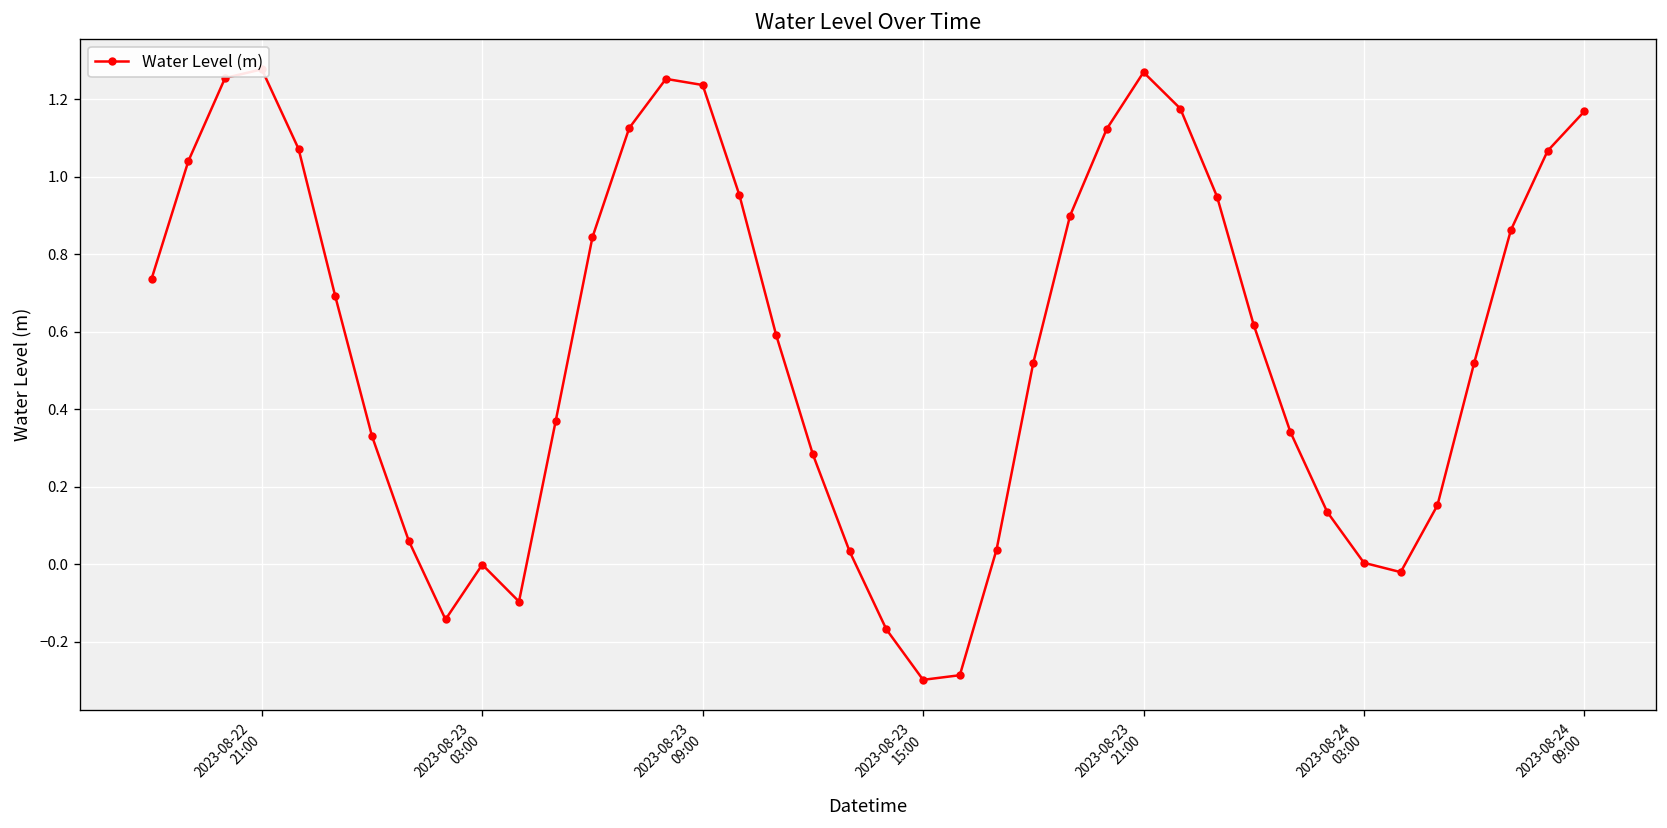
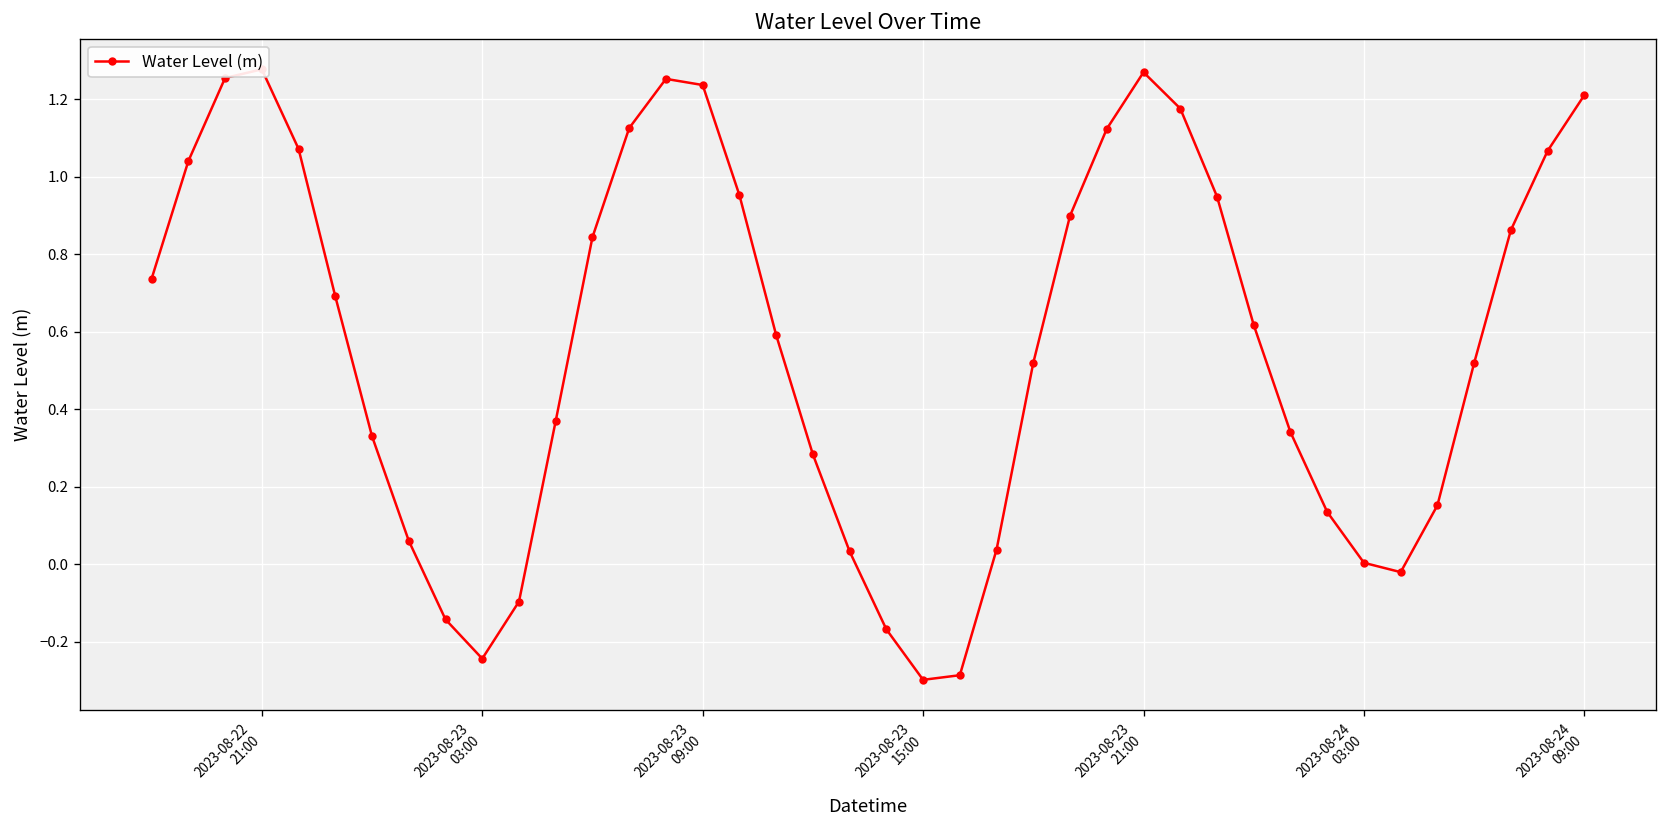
  {
-   "2023-08-23 03:00": 0.00,
+   "2023-08-23 03:00": -0.24,
    "2023-08-23 09:00": 1.24,
    "2023-08-23 15:00": -0.30,
    "2023-08-23 21:00": 1.27,
    "2023-08-24 03:00": 0.00,
-   "2023-08-24 09:00": 1.17
+   "2023-08-24 09:00": 1.21
  }
